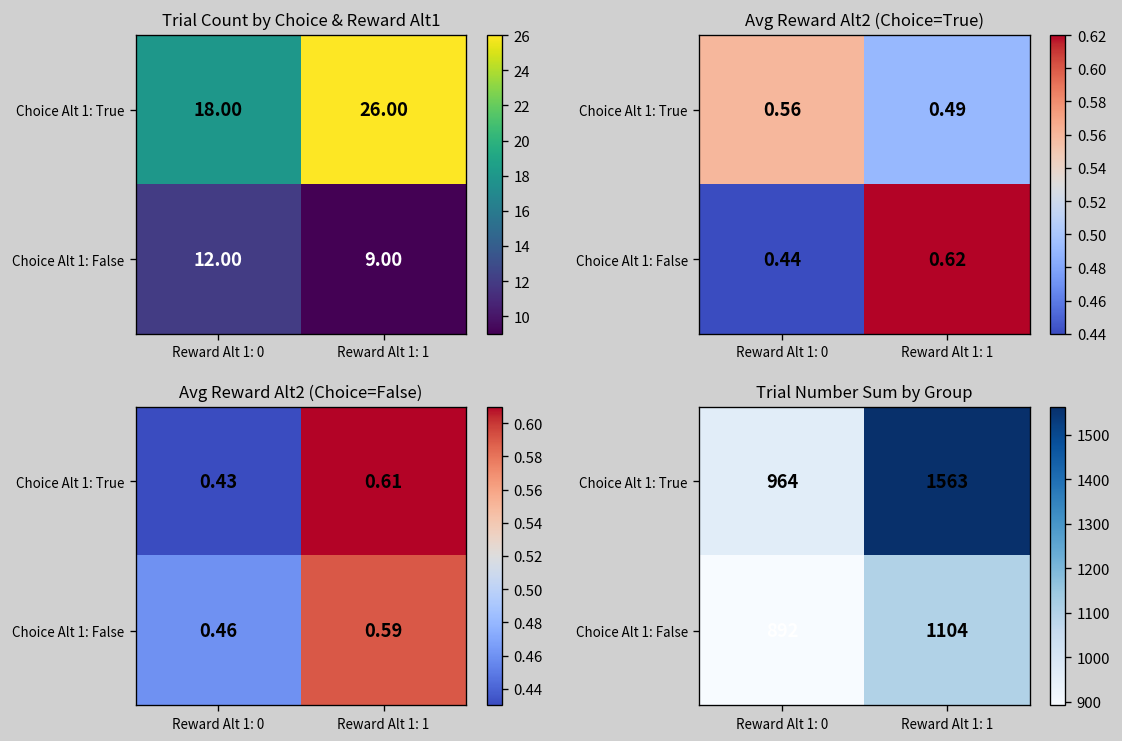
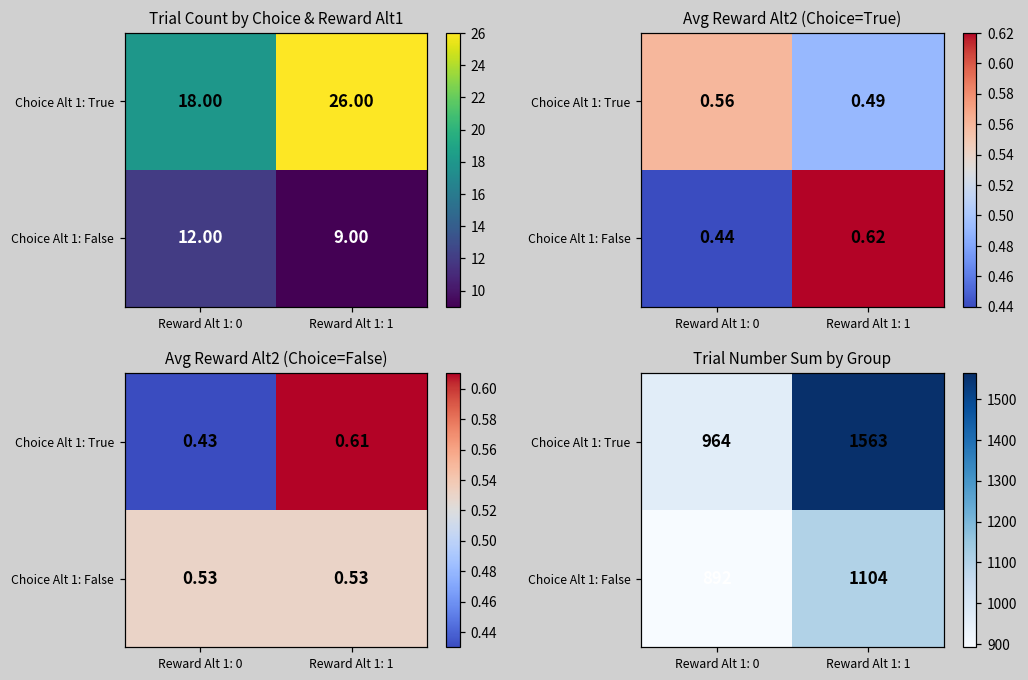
  {
    "Trial Count by Choice & Reward Alt1": {
      "Choice Alt 1: True": {
        "Reward Alt 1: 0": 18.00,
        "Reward Alt 1: 1": 26.00
      },
      "Choice Alt 1: False": {
        "Reward Alt 1: 0": 12.00,
        "Reward Alt 1: 1": 9.00
      }
    },
    "Avg Reward Alt2 (Choice=True)": {
      "Choice Alt 1: True": {
        "Reward Alt 1: 0": 0.56,
        "Reward Alt 1: 1": 0.49
      },
      "Choice Alt 1: False": {
        "Reward Alt 1: 0": 0.44,
        "Reward Alt 1: 1": 0.62
      }
    },
    "Avg Reward Alt2 (Choice=False)": {
      "Choice Alt 1: True": {
        "Reward Alt 1: 0": 0.43,
        "Reward Alt 1: 1": 0.61
      },
      "Choice Alt 1: False": {
-       "Reward Alt 1: 0": 0.46,
-       "Reward Alt 1: 1": 0.59
+       "Reward Alt 1: 0": 0.53,
+       "Reward Alt 1: 1": 0.53
      }
    },
    "Trial Number Sum by Group": {
      "Choice Alt 1: True": {
        "Reward Alt 1: 0": 964,
        "Reward Alt 1: 1": 1563
      },
      "Choice Alt 1: False": {
        "Reward Alt 1: 1": 1104
      }
    }
  }
